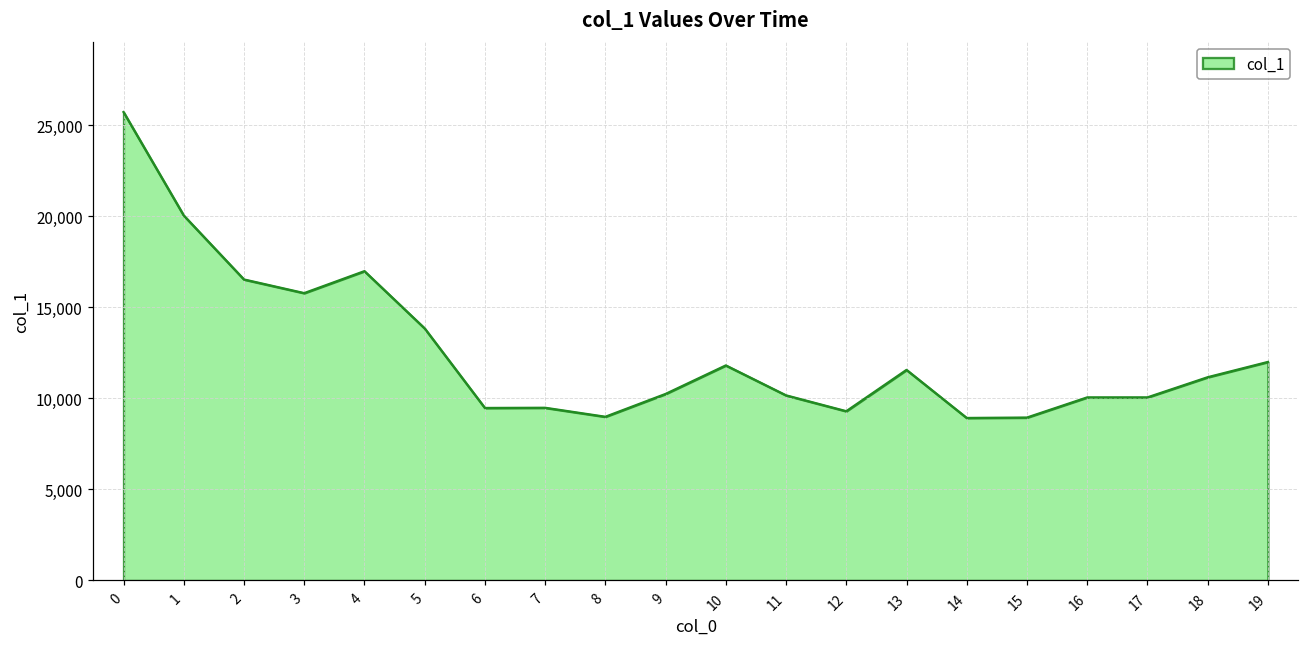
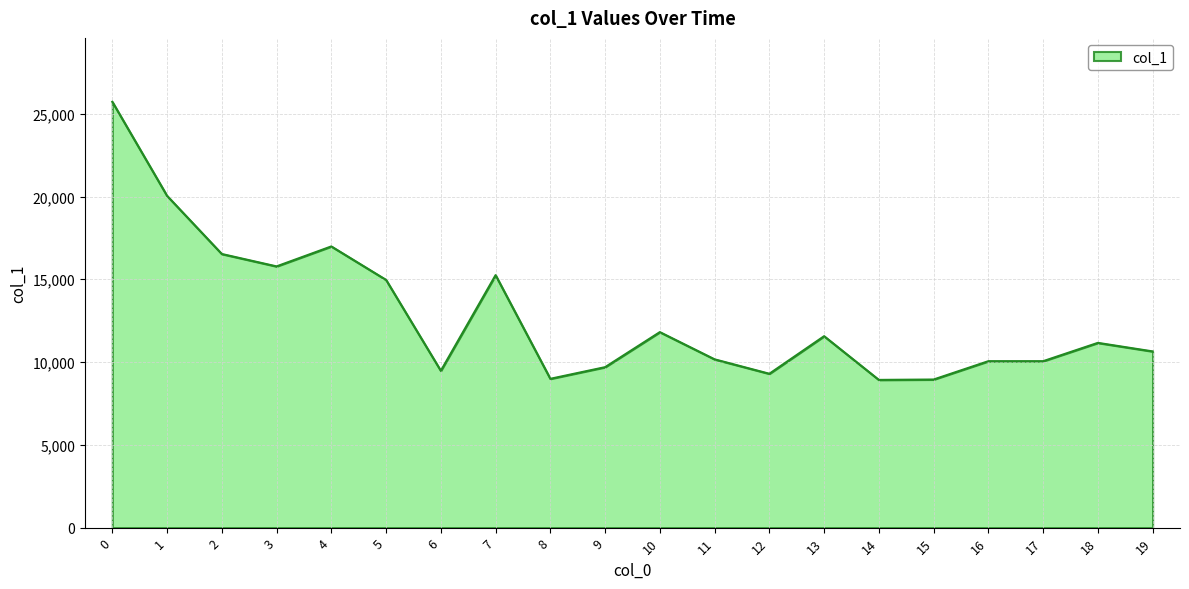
  {
    "0": "25,700",
    "1": "20,000",
    "2": "16,500",
    "3": "15,800",
    "4": "17,000",
-   "5": "13,800",
+   "5": "15,000",
    "6": "9,500",
-   "7": "9,500",
+   "7": "15,300",
    "8": "9,000",
-   "9": "10,200",
+   "9": "9,700",
    "10": "11,800",
    "11": "10,200",
    "12": "9,300",
    "13": "11,600",
    "14": "8,900",
    "15": "8,900",
    "16": "10,100",
    "17": "10,100",
    "18": "11,200",
-   "19": "12,000"
+   "19": "10,600"
  }
